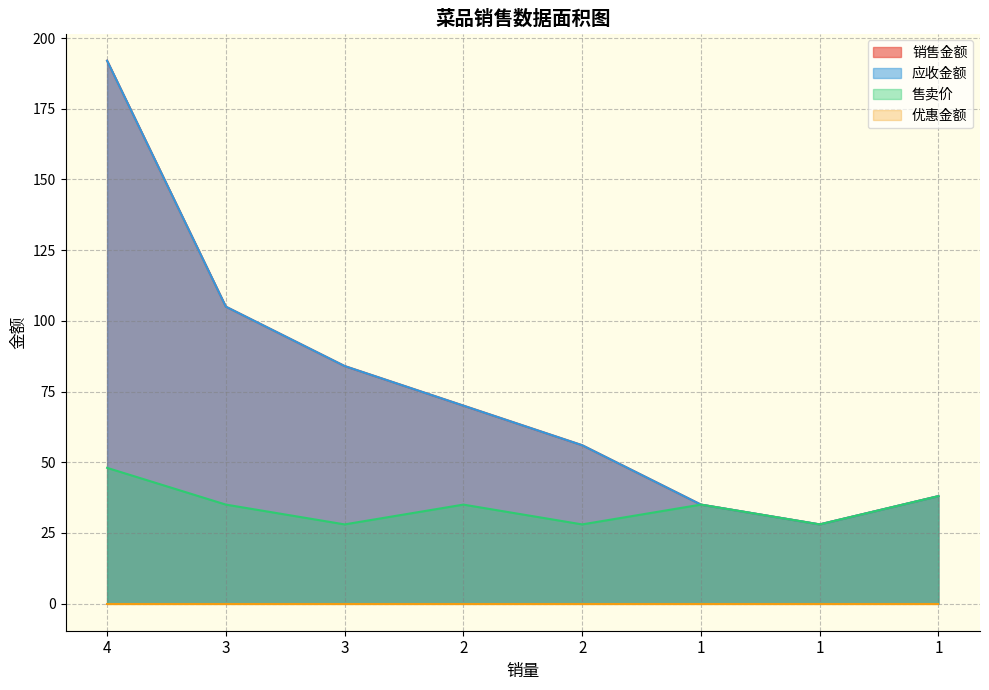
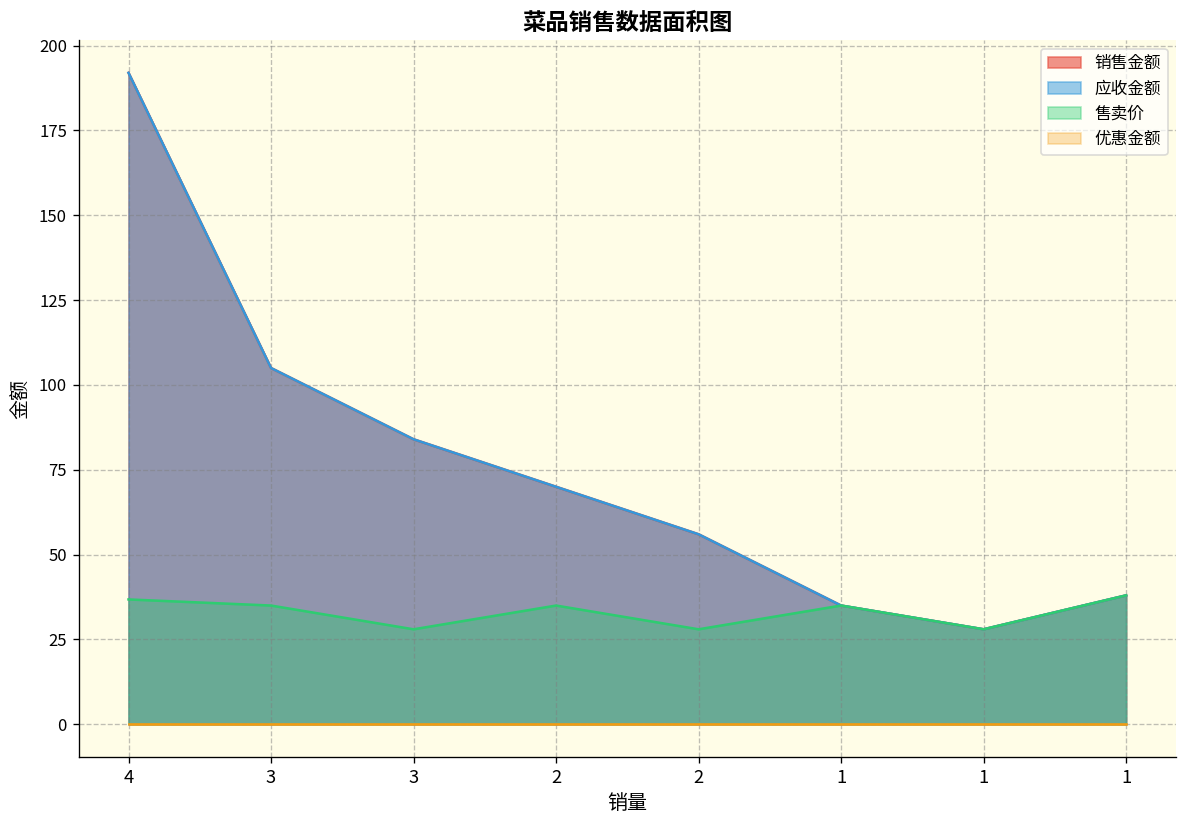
  {
    "应收金额": {
      "4": 192
    },
    "售卖价": {
-     "4": 48
+     "4": 37
    },
    "优惠金额": {
      "4": 0
    }
  }
